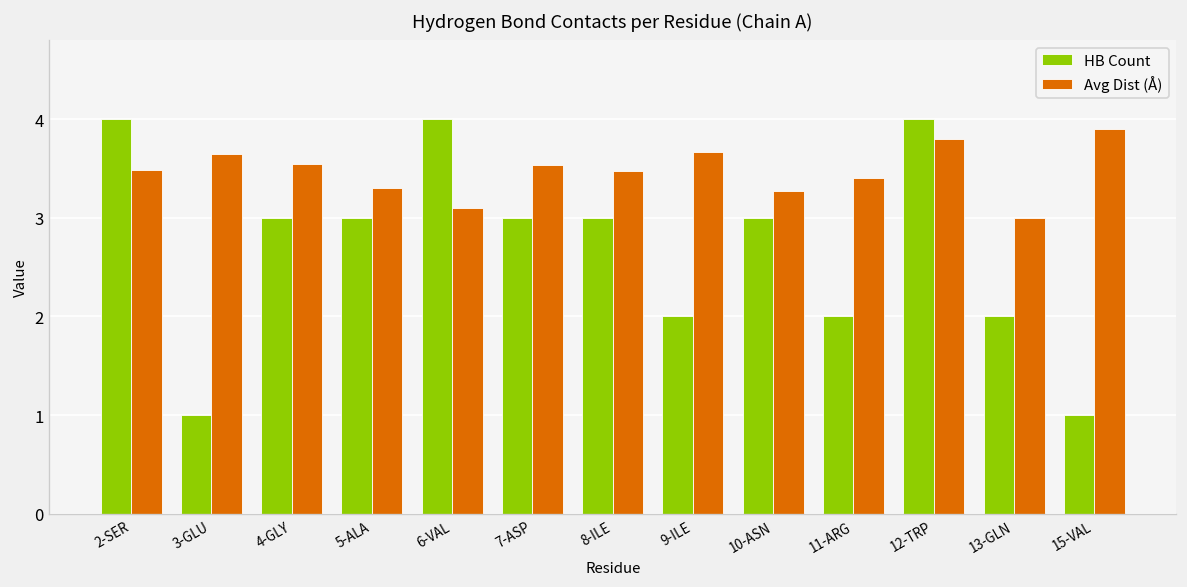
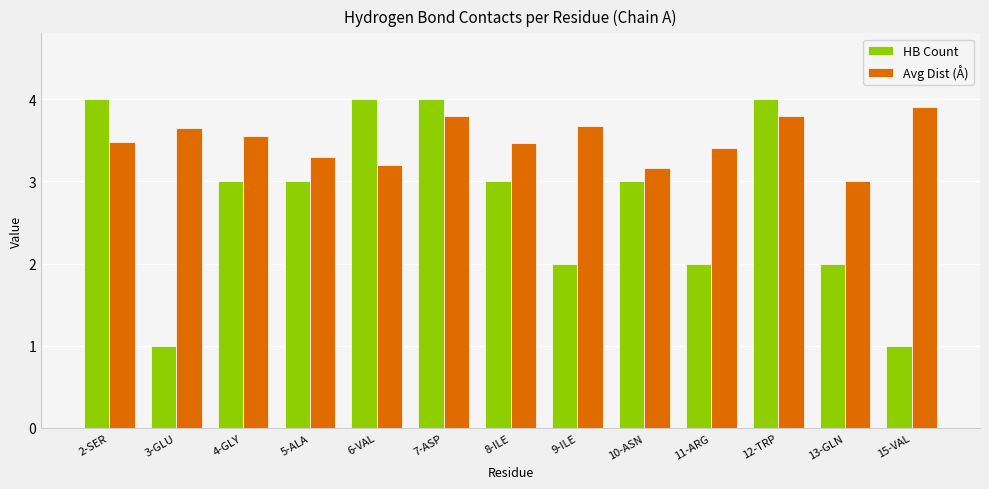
  {
    "HB Count": {
      "2-SER": 4,
      "3-GLU": 1,
      "4-GLY": 3,
      "5-ALA": 3,
      "6-VAL": 4,
-     "7-ASP": 3,
+     "7-ASP": 4,
      "8-ILE": 3,
      "9-ILE": 2,
      "10-ASN": 3,
      "11-ARG": 2,
      "12-TRP": 4,
      "13-GLN": 2,
      "15-VAL": 1
    },
    "Avg Dist (Å)": {
      "2-SER": 3.5,
      "3-GLU": 3.7,
      "4-GLY": 3.6,
      "5-ALA": 3.3,
-     "6-VAL": 3.1,
-     "7-ASP": 3.5,
+     "6-VAL": 3.2,
+     "7-ASP": 3.8,
      "8-ILE": 3.5,
      "9-ILE": 3.7,
-     "10-ASN": 3.3,
+     "10-ASN": 3.2,
      "11-ARG": 3.4,
      "12-TRP": 3.8,
      "13-GLN": 3.0,
      "15-VAL": 3.9
    }
  }
